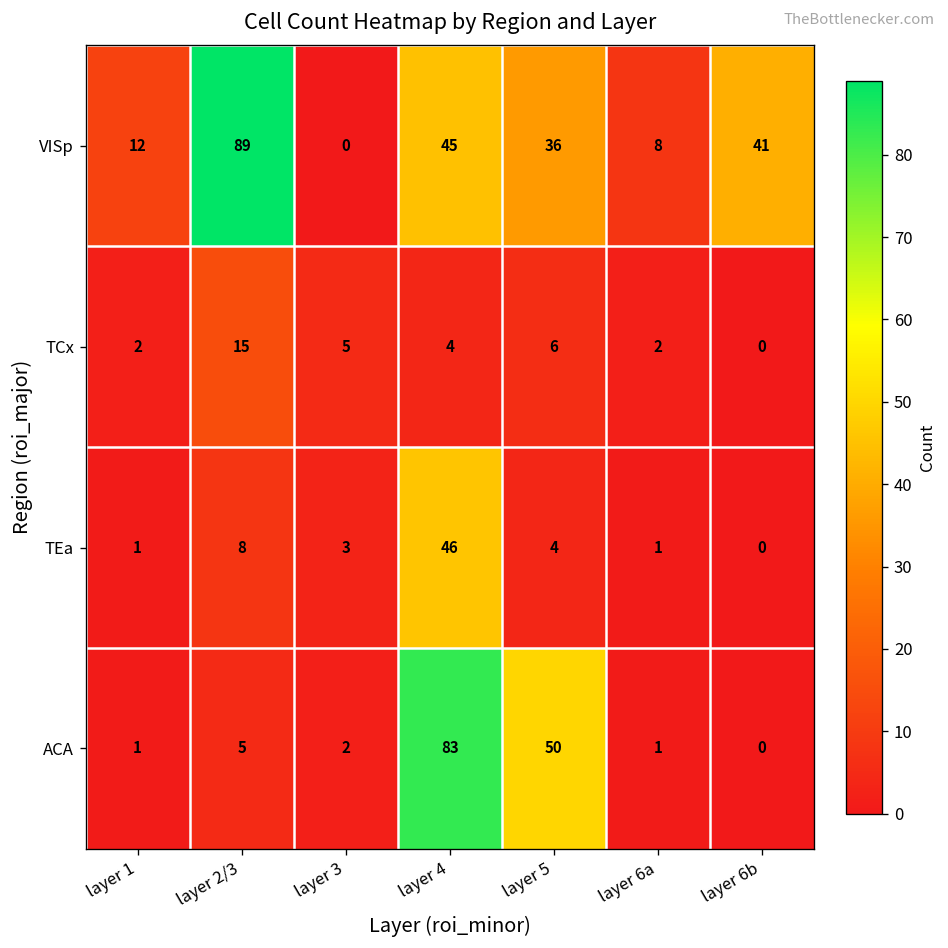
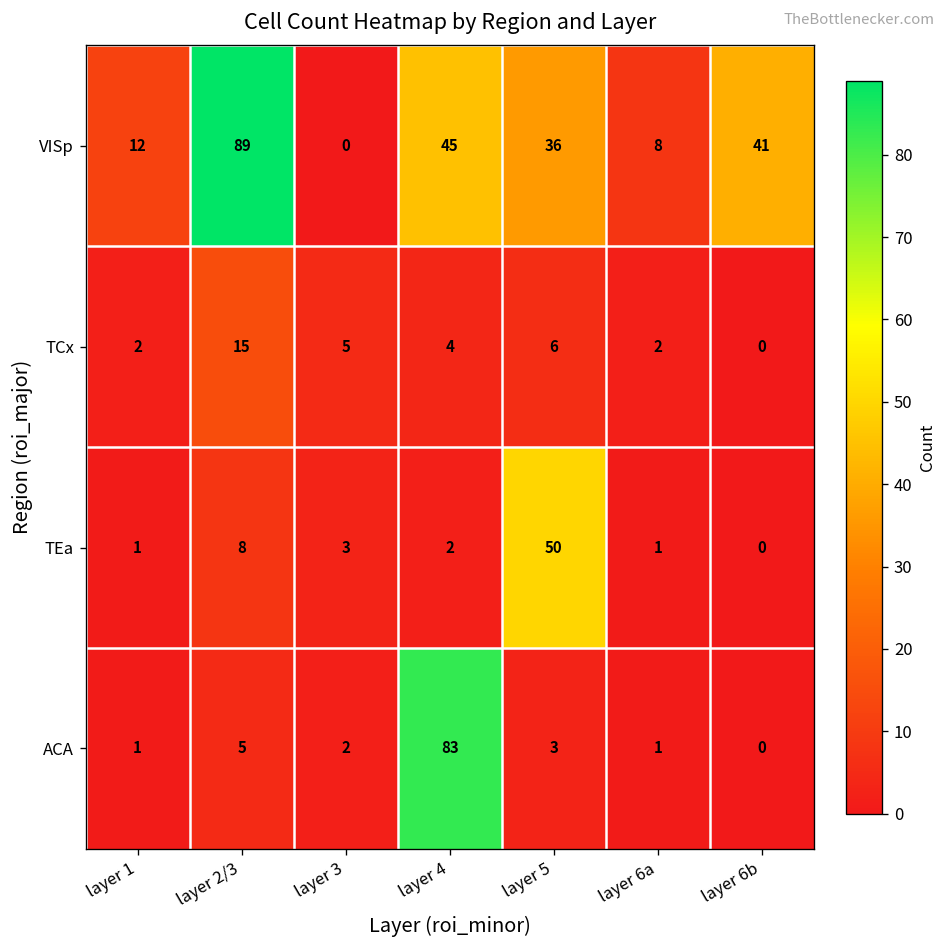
  {
    "VISp": {
      "layer 1": 12,
      "layer 2/3": 89,
      "layer 3": 0,
      "layer 4": 45,
      "layer 5": 36,
      "layer 6a": 8,
      "layer 6b": 41
    },
    "TCx": {
      "layer 1": 2,
      "layer 2/3": 15,
      "layer 3": 5,
      "layer 4": 4,
      "layer 5": 6,
      "layer 6a": 2,
      "layer 6b": 0
    },
    "TEa": {
      "layer 1": 1,
      "layer 2/3": 8,
      "layer 3": 3,
-     "layer 4": 46,
-     "layer 5": 4,
+     "layer 4": 2,
+     "layer 5": 50,
      "layer 6a": 1,
      "layer 6b": 0
    },
    "ACA": {
      "layer 1": 1,
      "layer 2/3": 5,
      "layer 3": 2,
      "layer 4": 83,
-     "layer 5": 50,
+     "layer 5": 3,
      "layer 6a": 1,
      "layer 6b": 0
    }
  }
